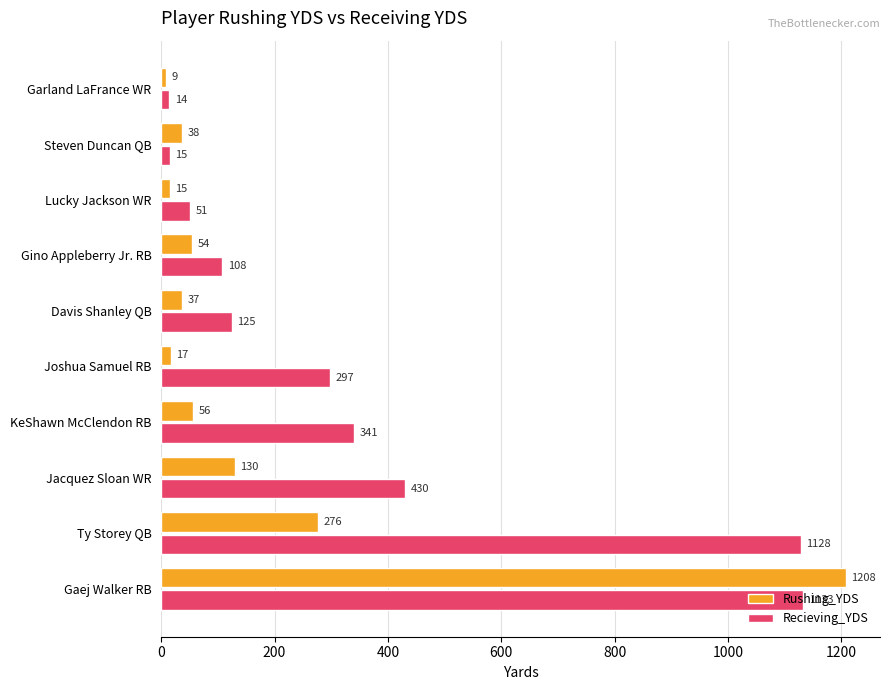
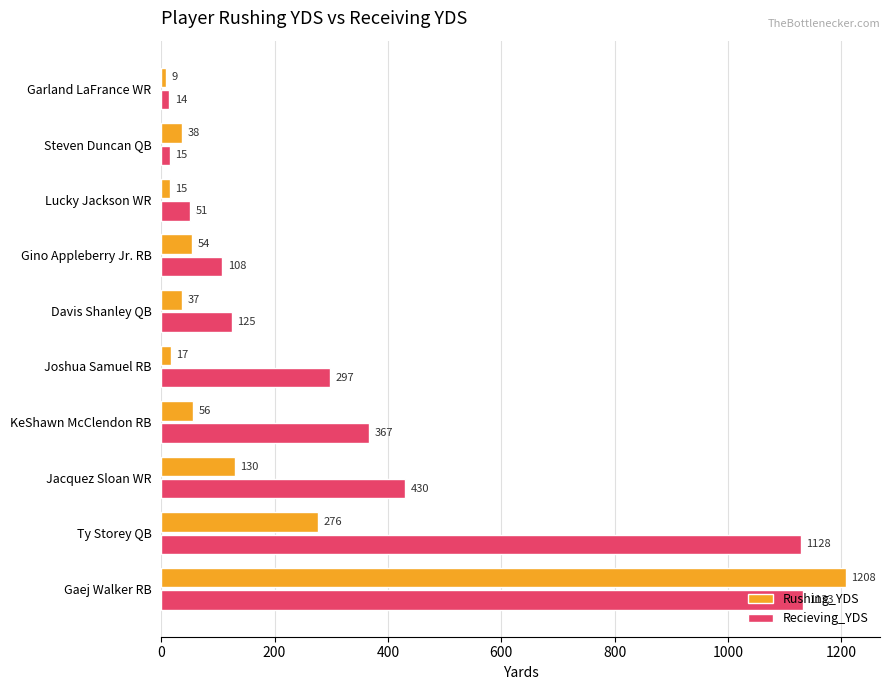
  {
    "Rushing_YDS": {
      "Garland LaFrance WR": 9,
      "Steven Duncan QB": 38,
      "Lucky Jackson WR": 15,
      "Gino Appleberry Jr. RB": 54,
      "Davis Shanley QB": 37,
      "Joshua Samuel RB": 17,
      "KeShawn McClendon RB": 56,
      "Jacquez Sloan WR": 130,
      "Ty Storey QB": 276,
      "Gaej Walker RB": 1208
    },
    "Recieving_YDS": {
      "Garland LaFrance WR": 14,
      "Steven Duncan QB": 15,
      "Lucky Jackson WR": 51,
      "Gino Appleberry Jr. RB": 108,
      "Davis Shanley QB": 125,
      "Joshua Samuel RB": 297,
-     "KeShawn McClendon RB": 341,
+     "KeShawn McClendon RB": 367,
      "Jacquez Sloan WR": 430,
      "Ty Storey QB": 1128,
      "Gaej Walker RB": 1133
    }
  }
